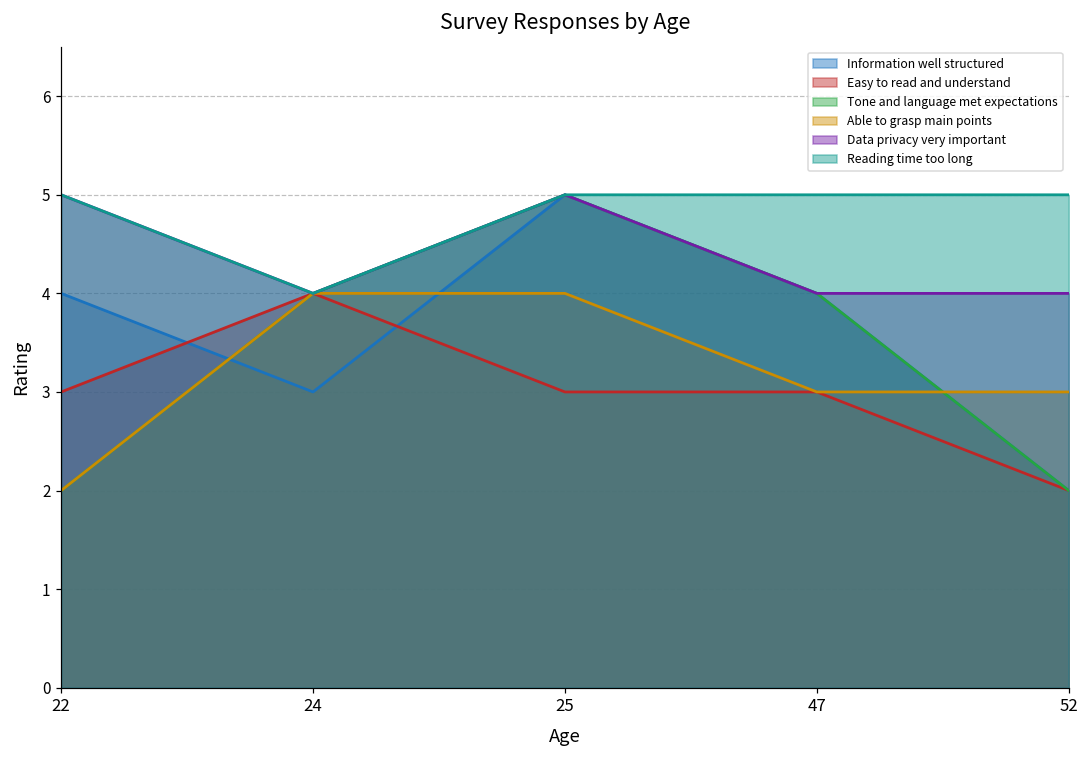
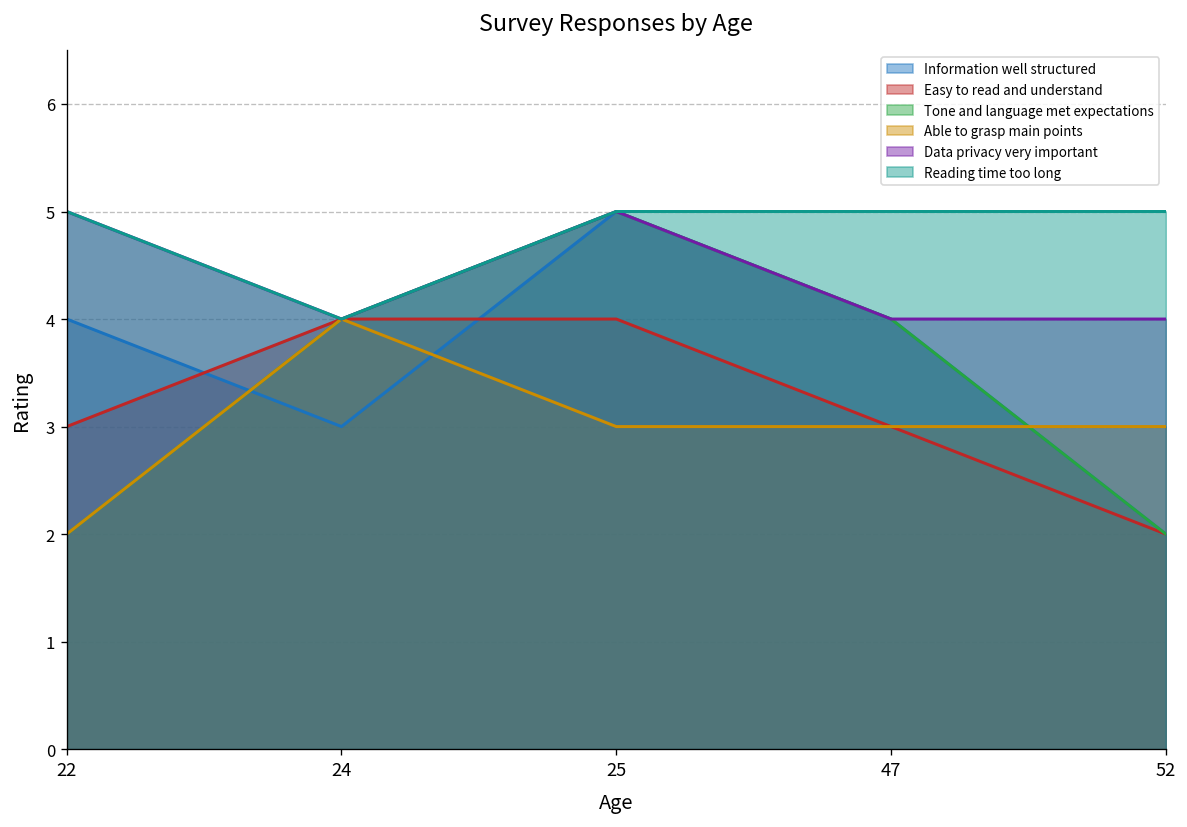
  {
    "Easy to read and understand": {
      "22": 3,
-     "25": 3
+     "25": 4
    },
    "Able to grasp main points": {
-     "25": 4,
+     "25": 3,
      "52": 3
    },
    "Data privacy very important": {
      "52": 4
    }
  }
